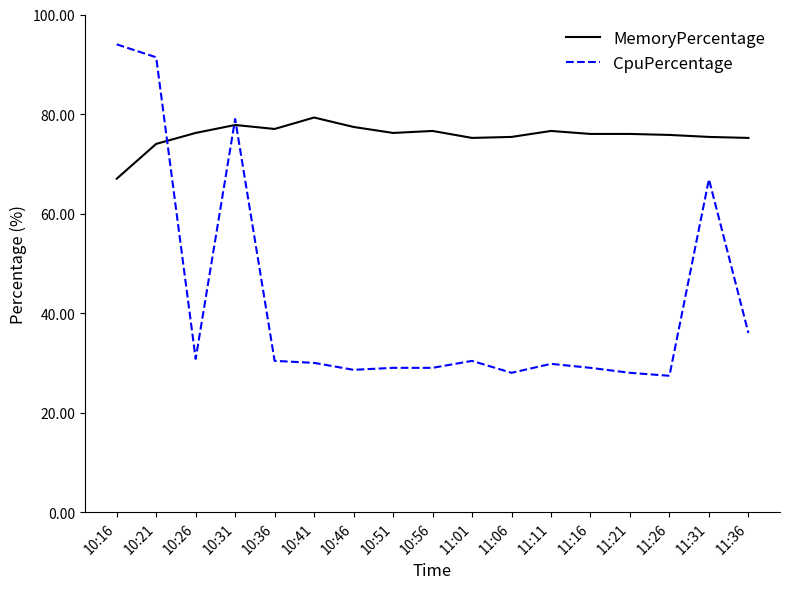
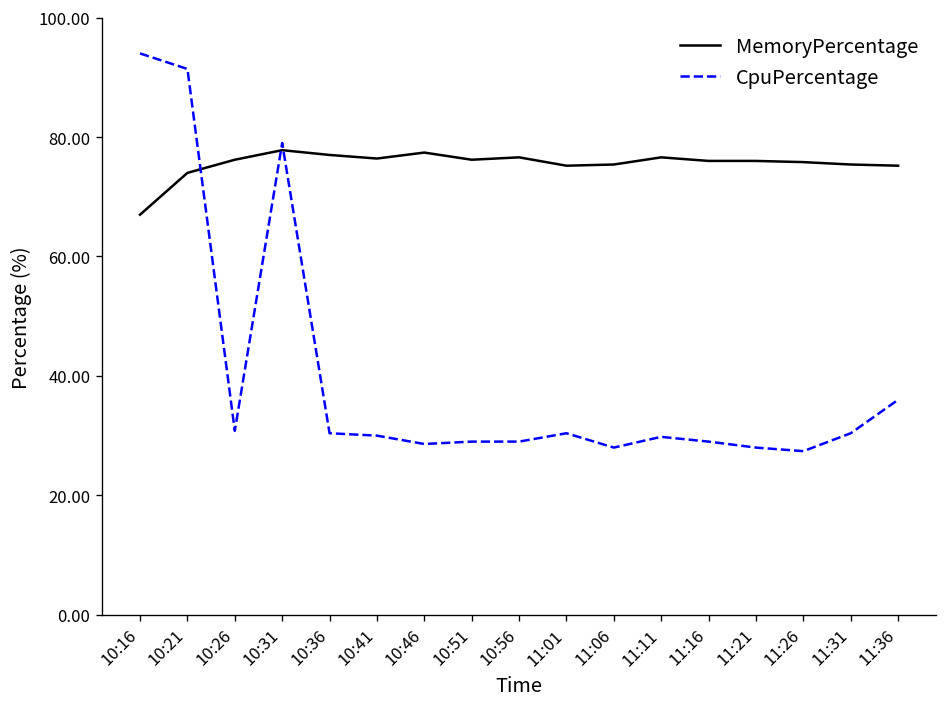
  {
    "MemoryPercentage": {
      "10:16": 67,
      "10:21": 74,
      "10:26": 76,
      "10:31": 78,
      "10:36": 77,
-     "10:41": 79,
+     "10:41": 76,
      "10:46": 77,
      "10:51": 76,
      "10:56": 77,
      "11:01": 75,
      "11:06": 75,
      "11:11": 77,
      "11:16": 76,
      "11:21": 76,
      "11:26": 76,
      "11:31": 75,
      "11:36": 75
    },
    "CpuPercentage": {
      "10:16": 94,
      "10:21": 91,
      "10:26": 31,
      "10:31": 79,
      "10:36": 30,
      "10:41": 30,
      "10:46": 29,
      "10:51": 29,
      "10:56": 29,
      "11:01": 30,
      "11:06": 28,
      "11:11": 30,
      "11:16": 29,
      "11:21": 28,
      "11:26": 27,
-     "11:31": 67,
+     "11:31": 30,
      "11:36": 36
    }
  }
